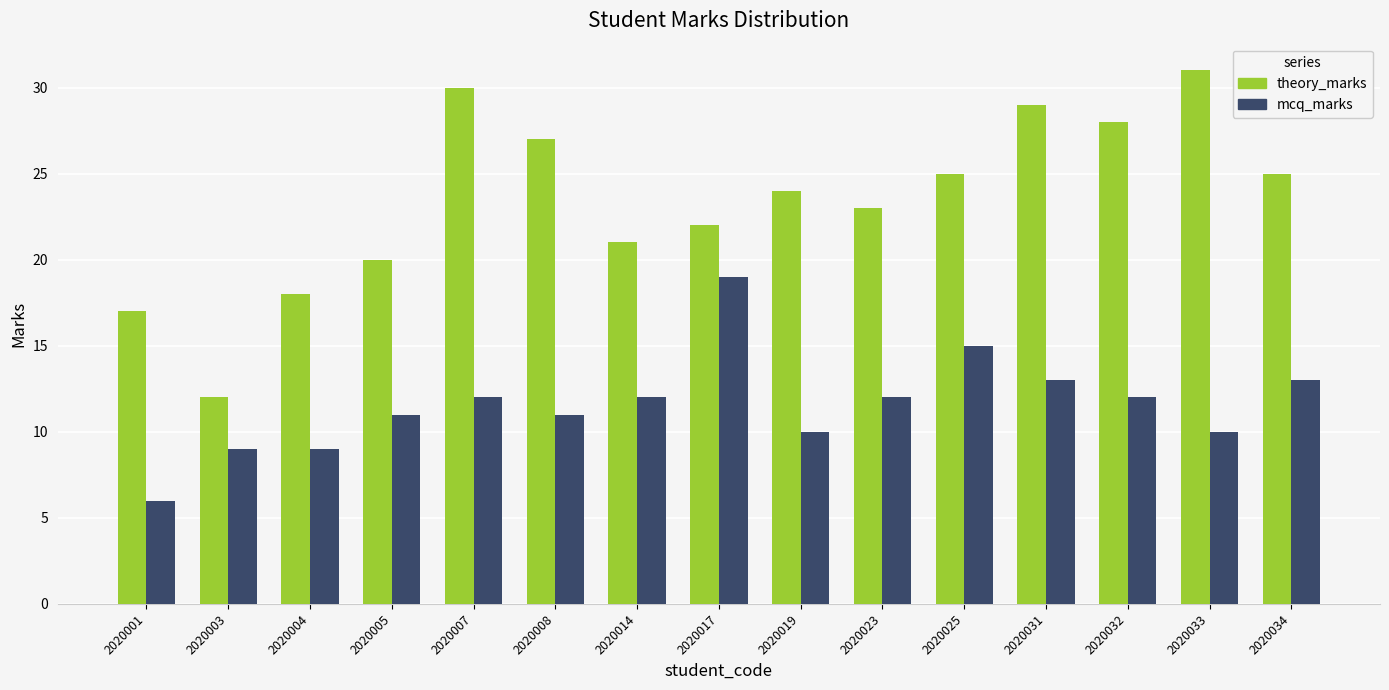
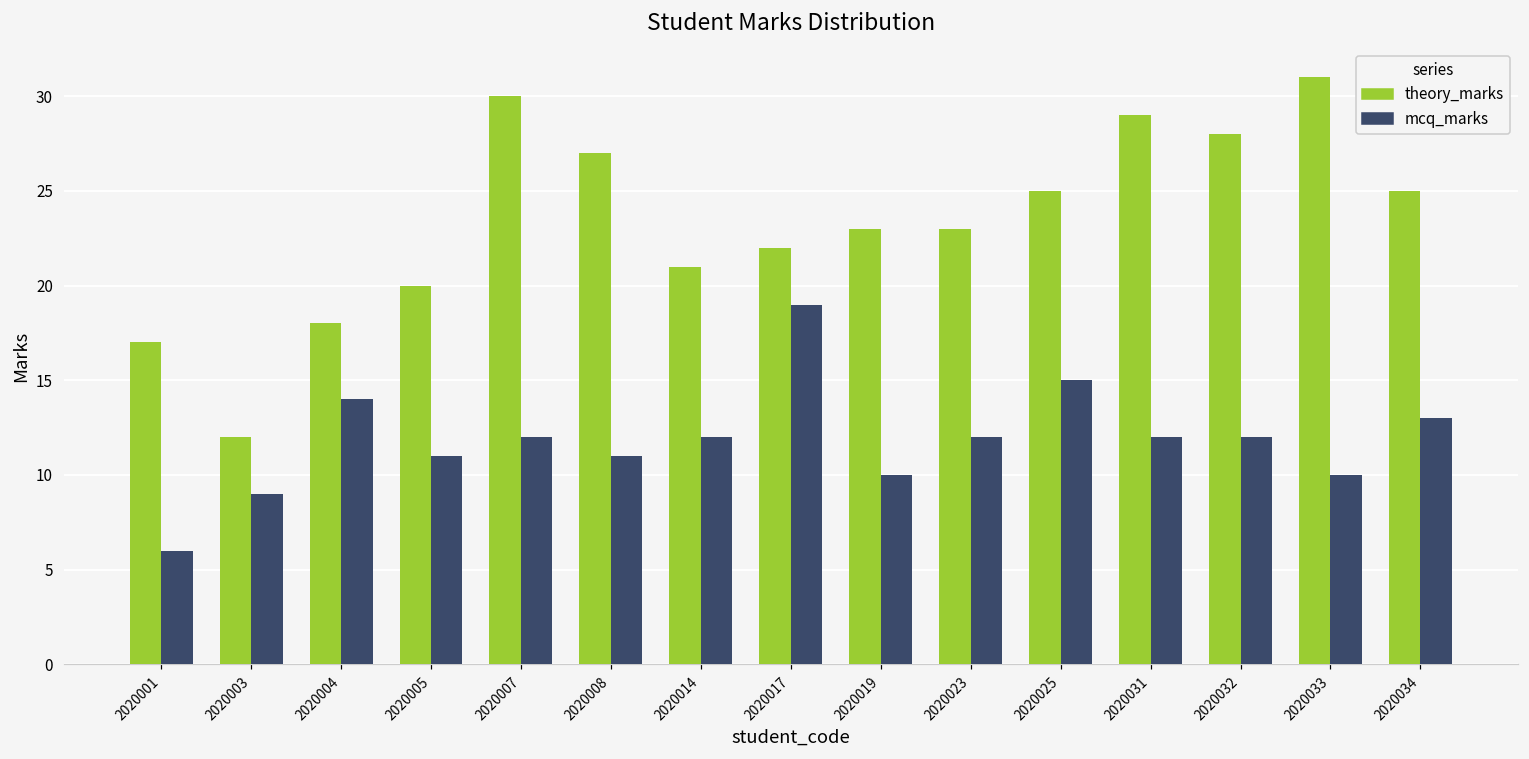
  {
    "theory_marks": {
      "2020001": 17,
      "2020003": 12,
      "2020004": 18,
      "2020005": 20,
      "2020007": 30,
      "2020008": 27,
      "2020014": 21,
      "2020017": 22,
-     "2020019": 24,
+     "2020019": 23,
      "2020023": 23,
      "2020025": 25,
      "2020031": 29,
      "2020032": 28,
      "2020033": 31,
      "2020034": 25
    },
    "mcq_marks": {
      "2020001": 6,
      "2020003": 9,
-     "2020004": 9,
+     "2020004": 14,
      "2020005": 11,
      "2020007": 12,
      "2020008": 11,
      "2020014": 12,
      "2020017": 19,
      "2020019": 10,
      "2020023": 12,
      "2020025": 15,
-     "2020031": 13,
+     "2020031": 12,
      "2020032": 12,
      "2020033": 10,
      "2020034": 13
    }
  }
